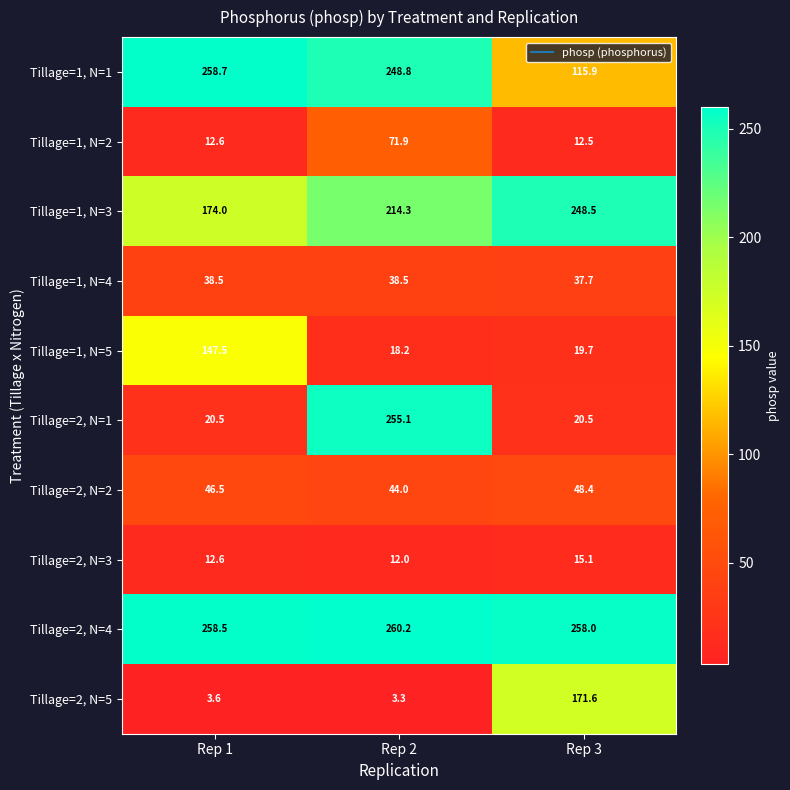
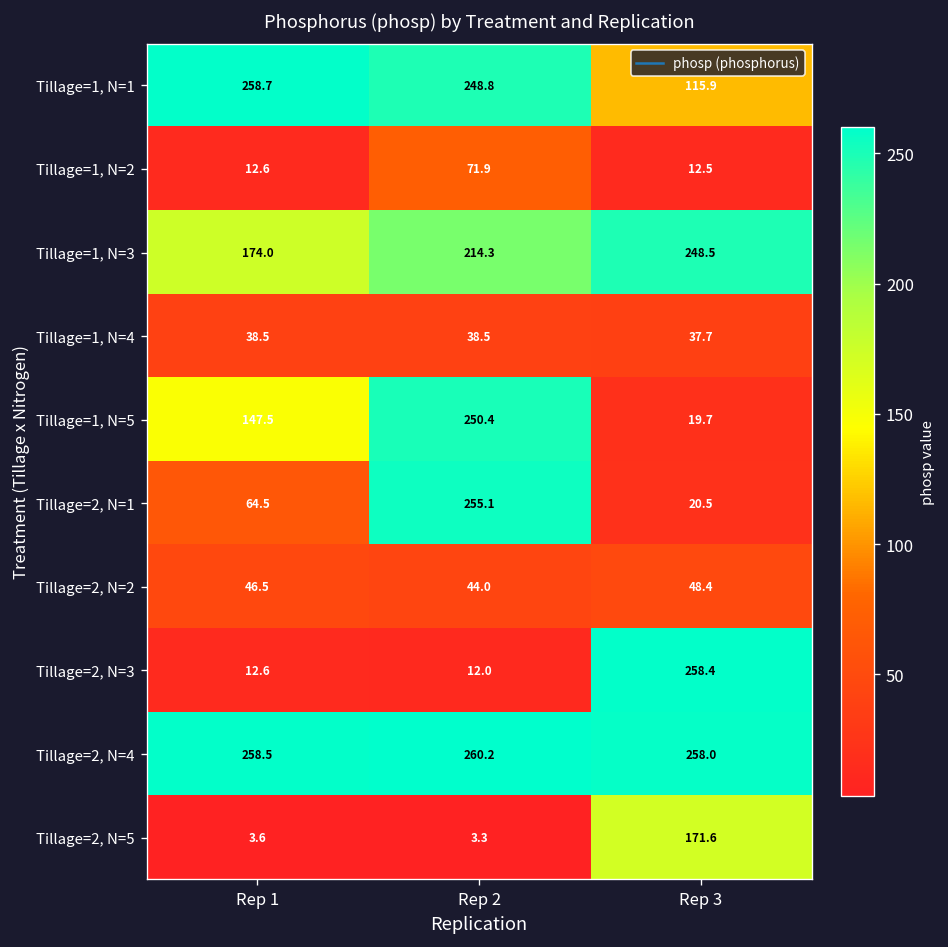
  {
    "Tillage=1, N=1": {
      "Rep 1": 258.7,
      "Rep 2": 248.8,
      "Rep 3": 115.9
    },
    "Tillage=1, N=2": {
      "Rep 1": 12.6,
      "Rep 2": 71.9,
      "Rep 3": 12.5
    },
    "Tillage=1, N=3": {
      "Rep 1": 174.0,
      "Rep 2": 214.3,
      "Rep 3": 248.5
    },
    "Tillage=1, N=4": {
      "Rep 1": 38.5,
      "Rep 2": 38.5,
      "Rep 3": 37.7
    },
    "Tillage=1, N=5": {
      "Rep 1": 147.5,
-     "Rep 2": 18.2,
+     "Rep 2": 250.4,
      "Rep 3": 19.7
    },
    "Tillage=2, N=1": {
-     "Rep 1": 20.5,
+     "Rep 1": 64.5,
      "Rep 2": 255.1,
      "Rep 3": 20.5
    },
    "Tillage=2, N=2": {
      "Rep 1": 46.5,
      "Rep 2": 44.0,
      "Rep 3": 48.4
    },
    "Tillage=2, N=3": {
      "Rep 1": 12.6,
      "Rep 2": 12.0,
-     "Rep 3": 15.1
+     "Rep 3": 258.4
    },
    "Tillage=2, N=4": {
      "Rep 1": 258.5,
      "Rep 2": 260.2,
      "Rep 3": 258.0
    },
    "Tillage=2, N=5": {
      "Rep 1": 3.6,
      "Rep 2": 3.3,
      "Rep 3": 171.6
    }
  }
